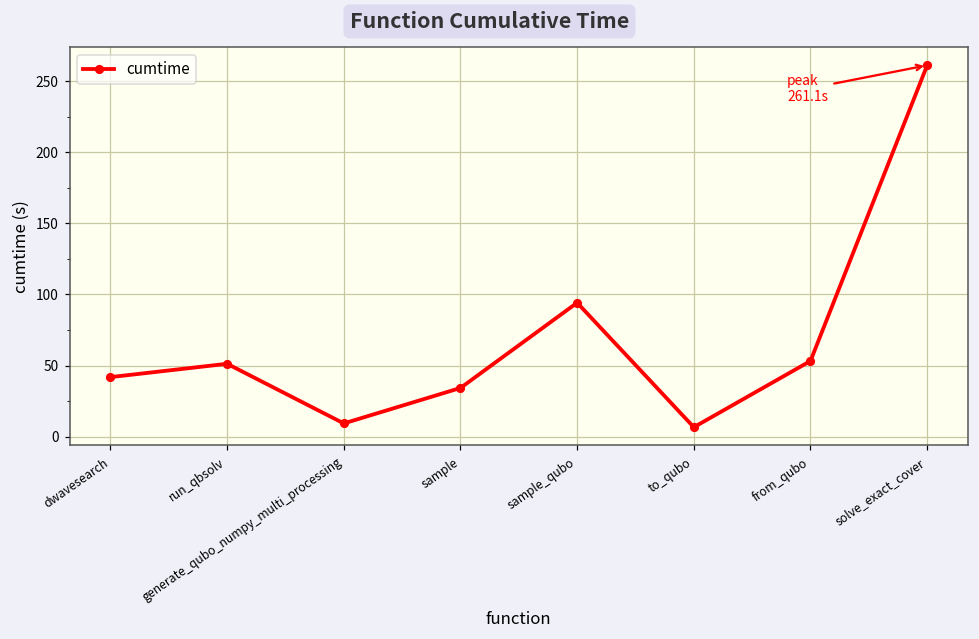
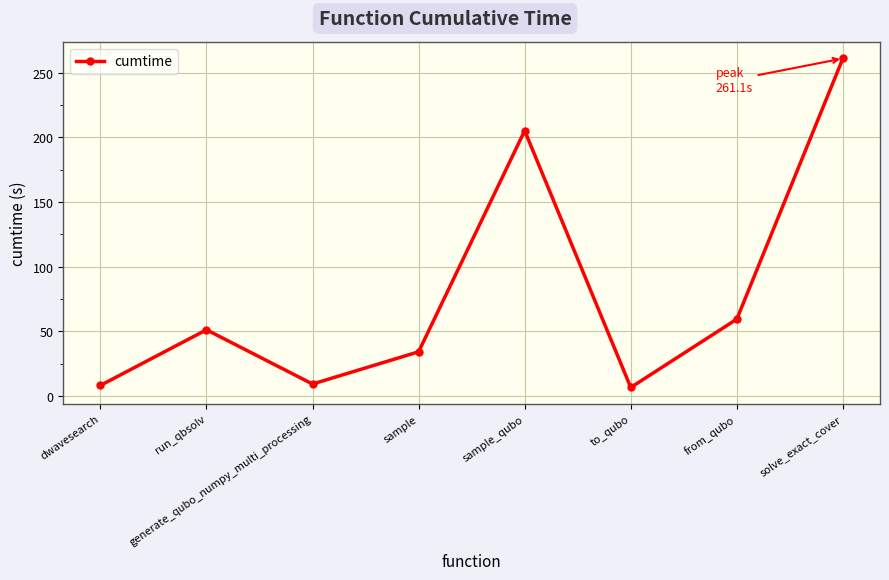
  {
-   "dwavesearch": 42,
+   "dwavesearch": 8,
    "run_qbsolv": 51,
    "generate_qubo_numpy_multi_processing": 9,
    "sample": 34,
-   "sample_qubo": 94,
+   "sample_qubo": 205,
    "to_qubo": 7,
-   "from_qubo": 53
+   "from_qubo": 59
  }
